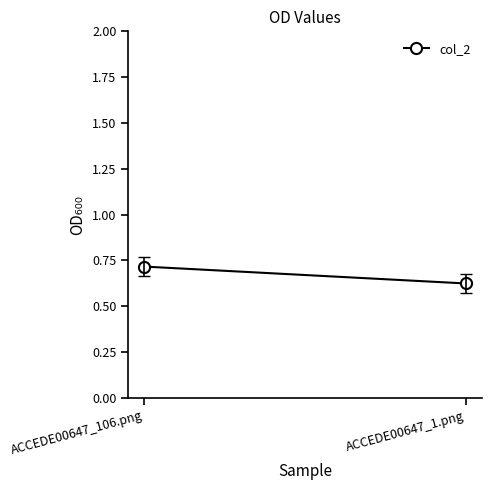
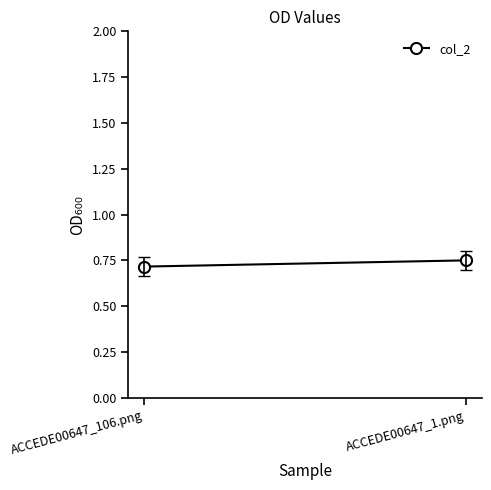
  {
    "col_2": {
      "ACCEDE00647_106.png": 0.72,
-     "ACCEDE00647_1.png": 0.62
+     "ACCEDE00647_1.png": 0.75
    }
  }
